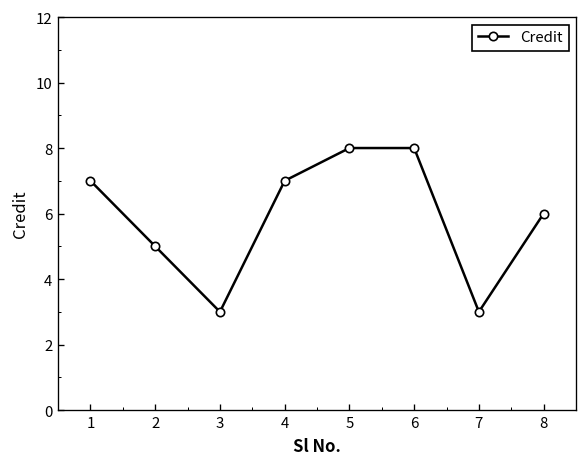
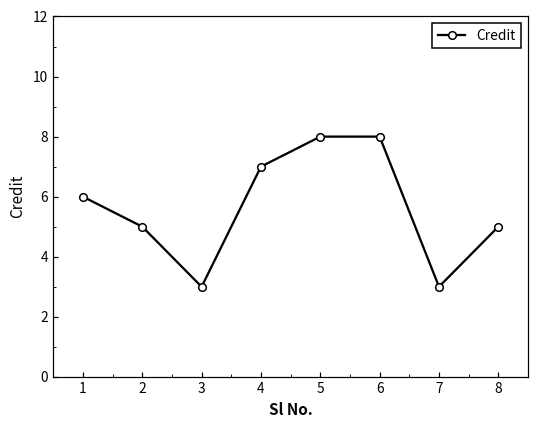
  {
-   "1": 7,
+   "1": 6,
    "2": 5,
    "3": 3,
    "4": 7,
    "5": 8,
    "6": 8,
    "7": 3,
-   "8": 6
+   "8": 5
  }
